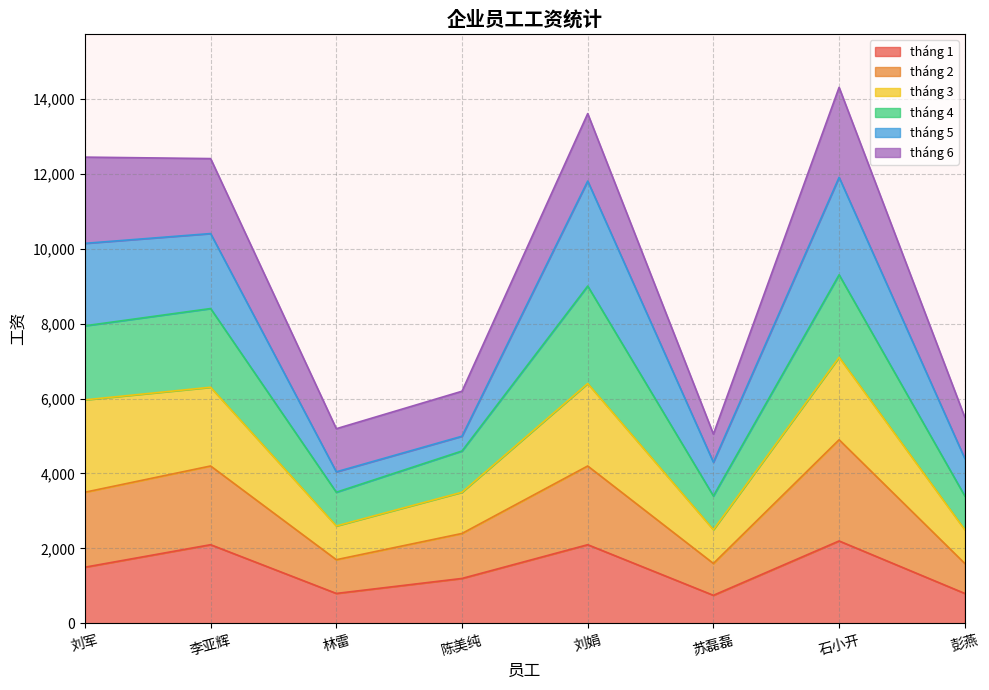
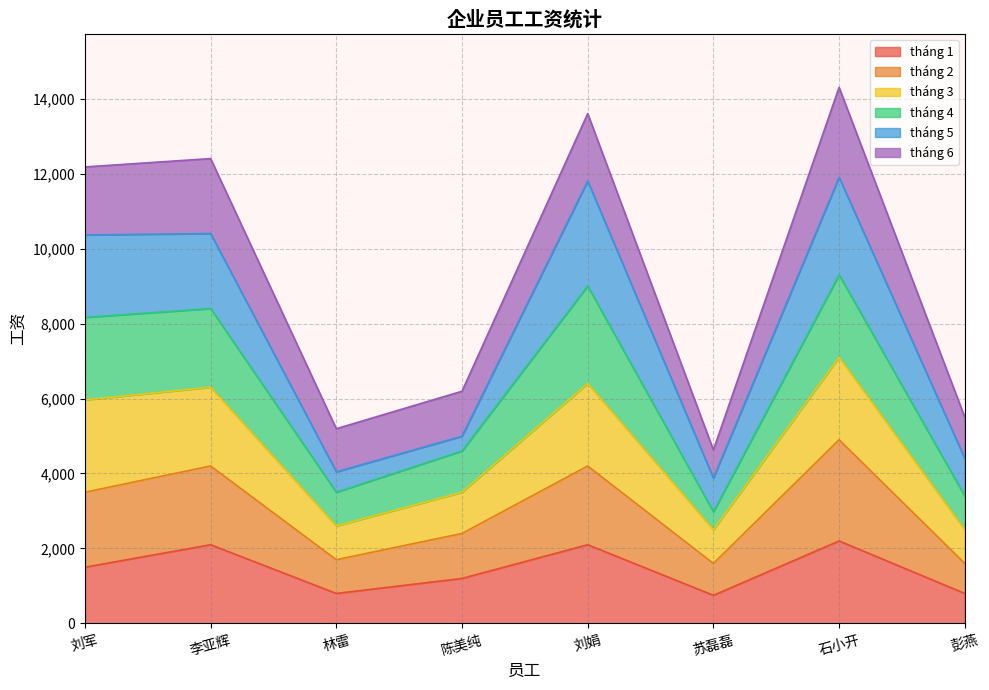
  {
    "tháng 3": {
      "刘军": "2,500",
      "李亚辉": "2,100",
      "林雷": "900",
      "陈美纯": "1,100",
      "刘娟": "2,200",
      "苏磊磊": "900",
      "石小开": "2,200",
      "彭燕": "900"
    },
    "tháng 4": {
-     "刘军": "2,000",
+     "刘军": "2,200",
      "李亚辉": "2,100",
      "林雷": "900",
      "陈美纯": "1,100",
      "刘娟": "2,600",
-     "苏磊磊": "900",
+     "苏磊磊": "500",
      "石小开": "2,200",
      "彭燕": "900"
    },
    "tháng 5": {
      "刘军": "2,200",
      "李亚辉": "2,000",
      "林雷": "500",
      "陈美纯": "400",
      "刘娟": "2,800",
      "苏磊磊": "900",
      "石小开": "2,600",
      "彭燕": "1,000"
    },
    "tháng 6": {
-     "刘军": "2,300",
+     "刘军": "1,800",
      "李亚辉": "2,000",
      "林雷": "1,200",
      "陈美纯": "1,200",
      "刘娟": "1,800",
      "苏磊磊": "800",
      "石小开": "2,400",
      "彭燕": "1,100"
    }
  }
